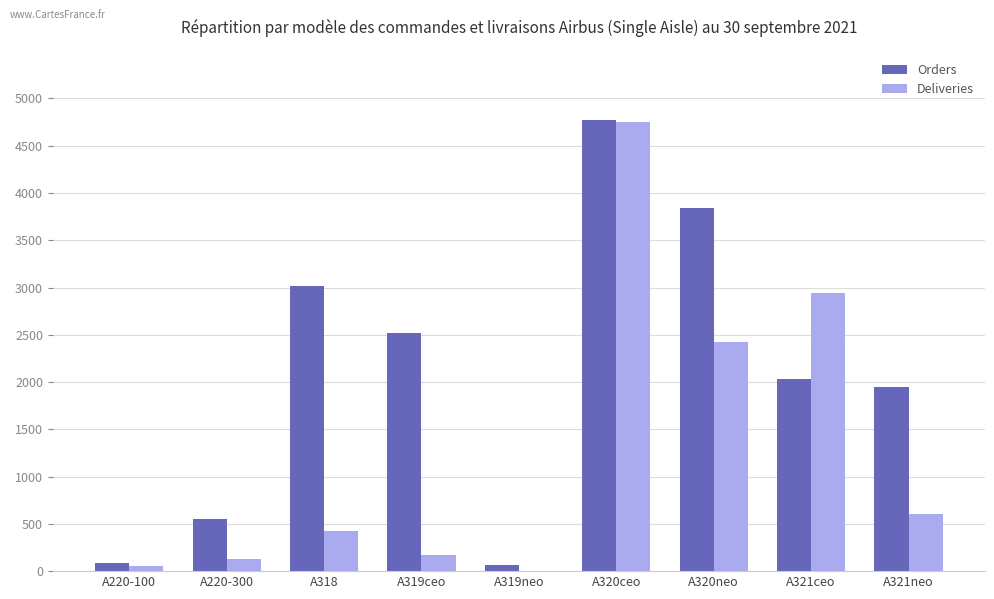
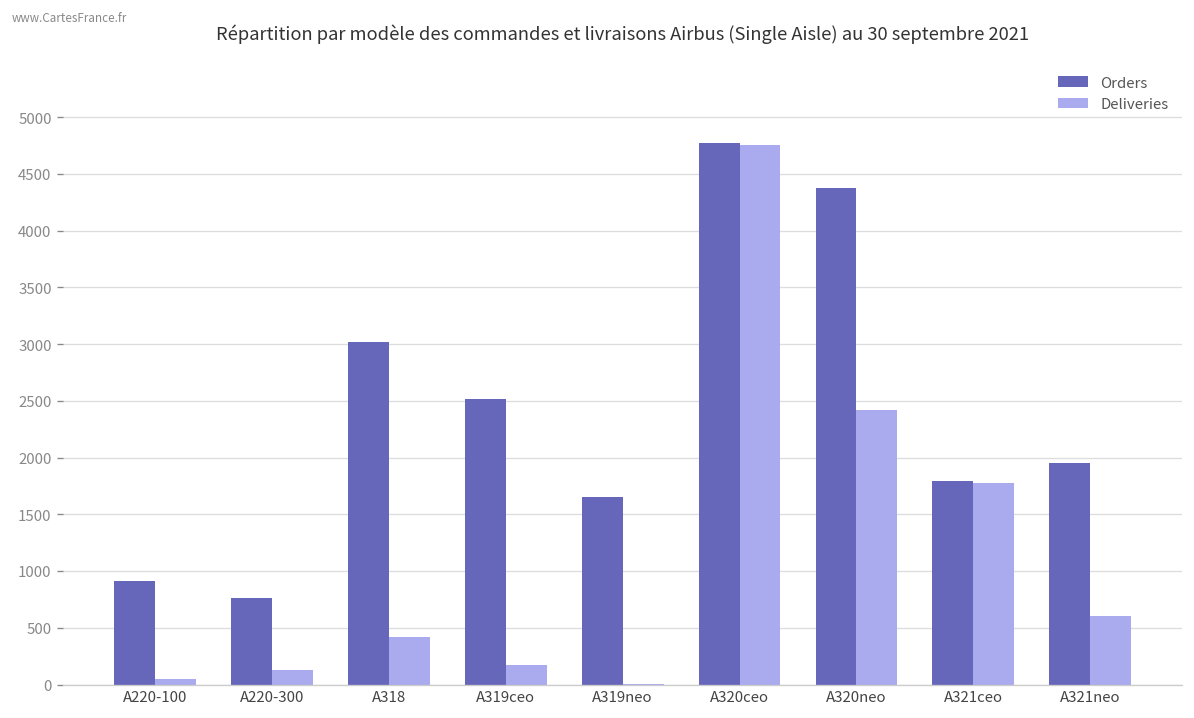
  {
    "Orders": {
-     "A220-100": 100,
-     "A220-300": 600,
+     "A220-100": 900,
+     "A220-300": 800,
      "A318": 3000,
      "A319ceo": 2500,
-     "A319neo": 100,
+     "A319neo": 1700,
      "A320ceo": 4800,
-     "A320neo": 3800,
-     "A321ceo": 2000,
+     "A320neo": 4400,
+     "A321ceo": 1800,
      "A321neo": 2000
    },
    "Deliveries": {
      "A220-100": 100,
      "A220-300": 100,
      "A318": 400,
      "A319ceo": 200,
      "A320ceo": 4800,
      "A320neo": 2400,
-     "A321ceo": 2900,
+     "A321ceo": 1800,
      "A321neo": 600
    }
  }
